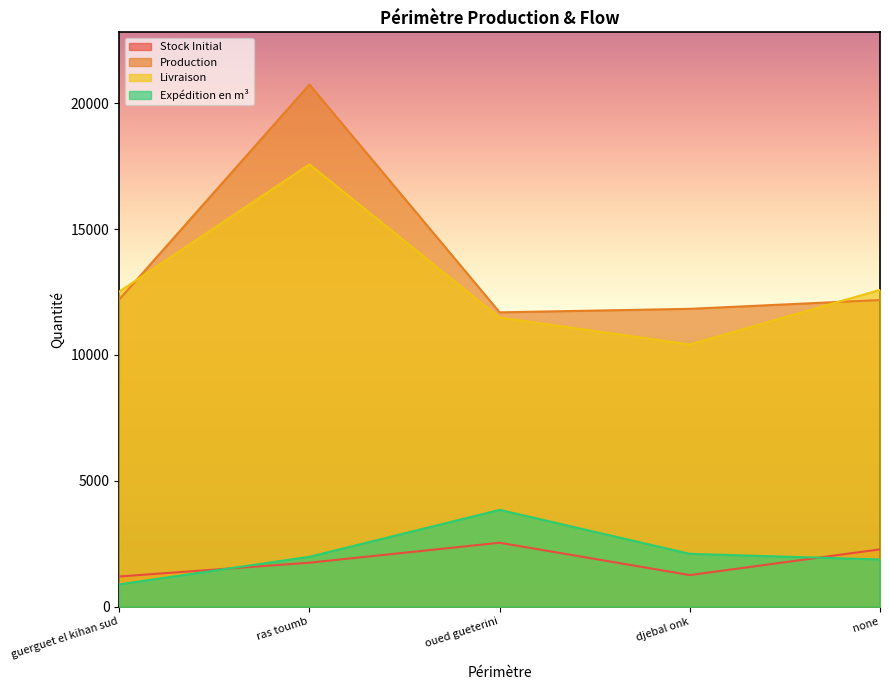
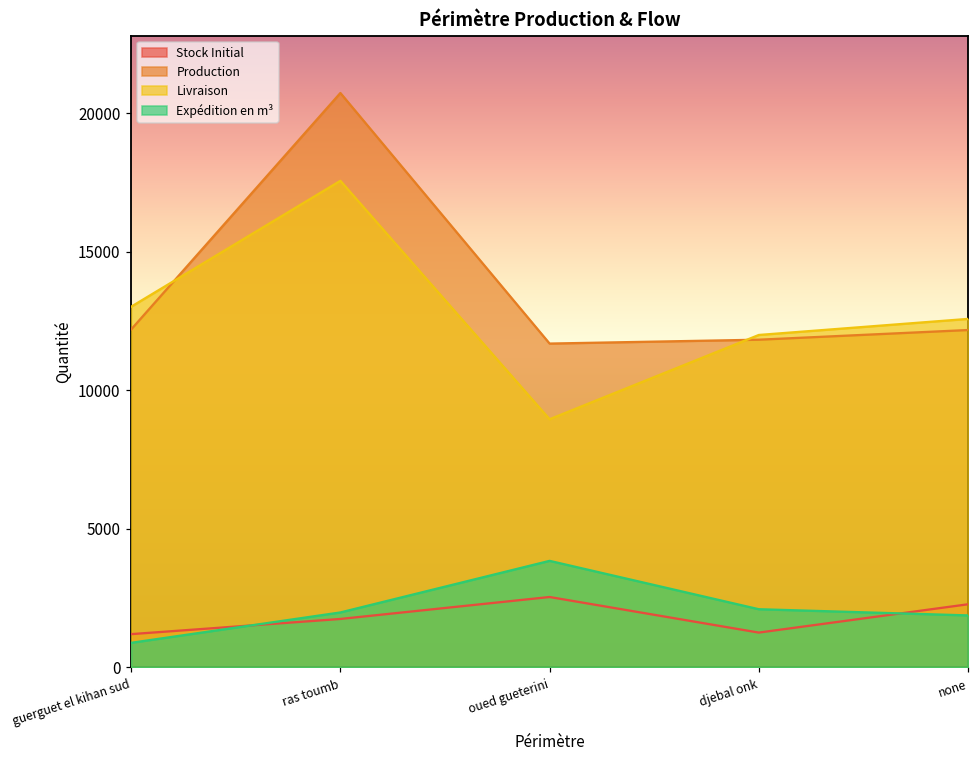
  {
    "Livraison": {
-     "guerguet el kihan sud": 12500,
+     "guerguet el kihan sud": 13000,
      "ras toumb": 17600,
-     "oued gueterini": 11500,
-     "djebal onk": 10400,
+     "oued gueterini": 9000,
+     "djebal onk": 12000,
      "none": 12600
    },
    "Expédition en m³": {
      "guerguet el kihan sud": 900,
      "ras toumb": 2000,
      "oued gueterini": 3800,
      "djebal onk": 2100,
      "none": 1900
    }
  }
